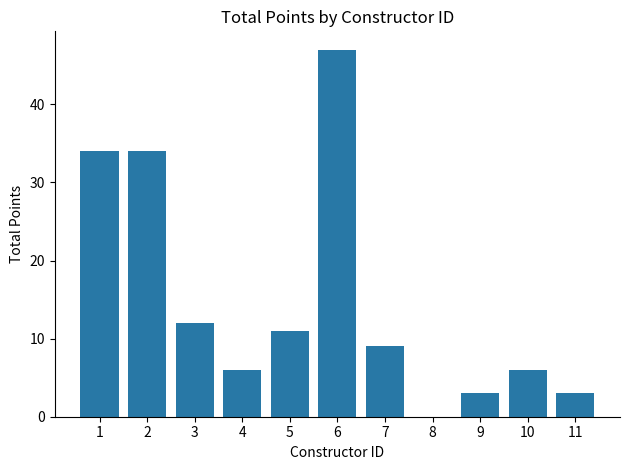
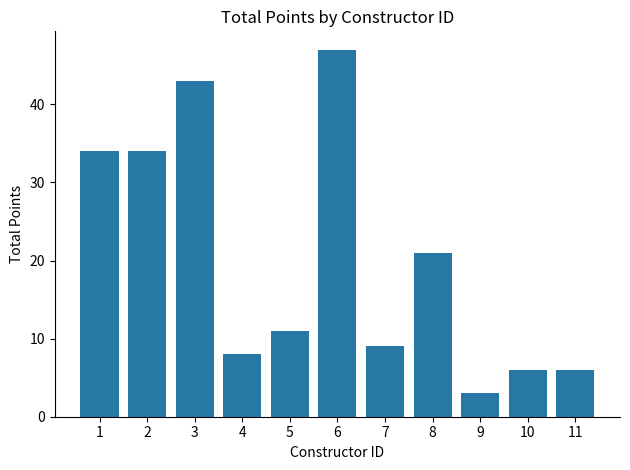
  {
    "1": 34,
    "2": 34,
-   "3": 12,
-   "4": 6,
+   "3": 43,
+   "4": 8,
    "5": 11,
    "6": 47,
    "7": 9,
-   "8": 0,
+   "8": 21,
    "9": 3,
    "10": 6,
-   "11": 3
+   "11": 6
  }
